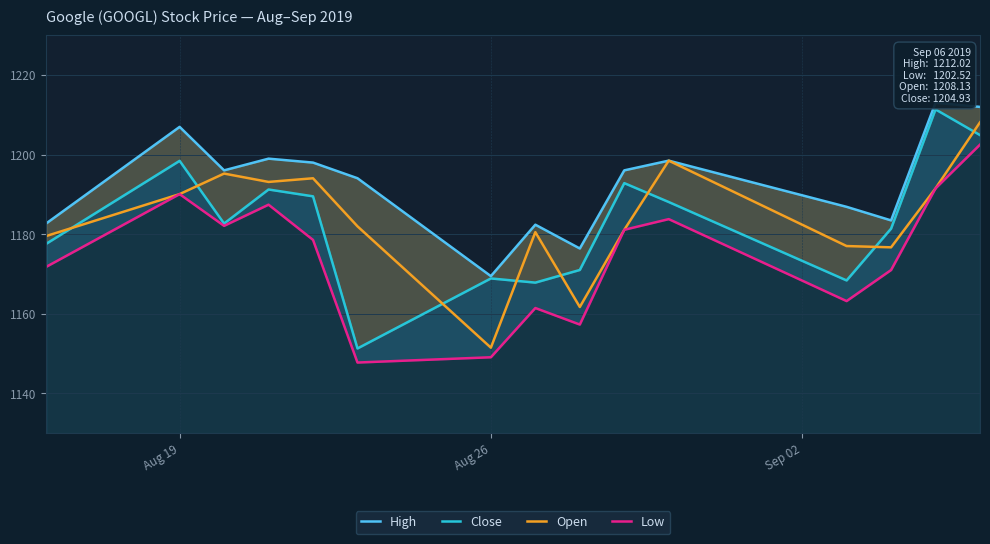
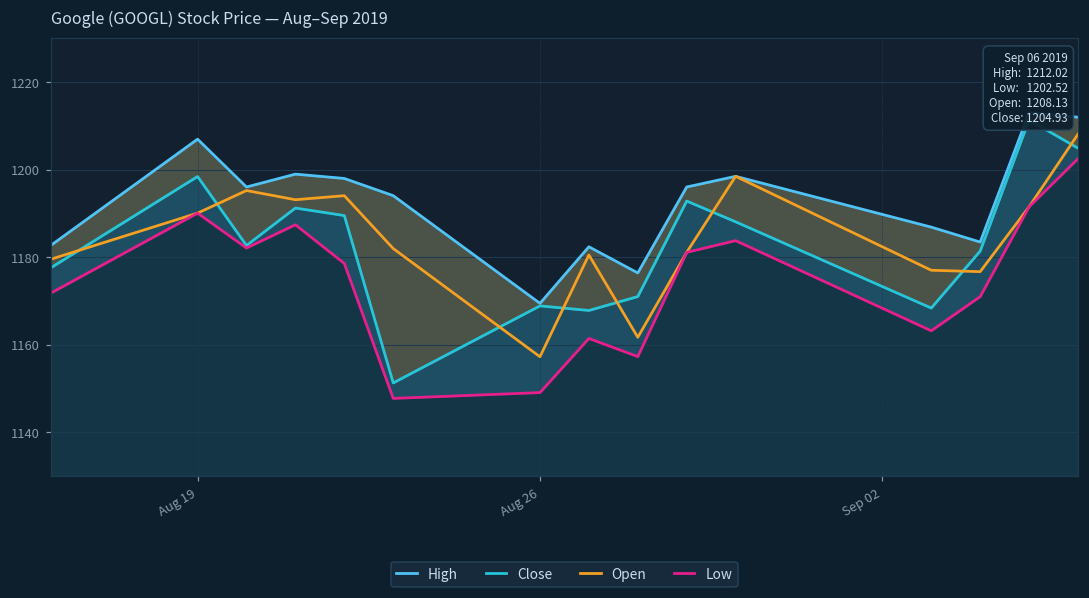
  {
    "Open": {
-     "Aug 26": 1151
+     "Aug 26": 1157
    },
    "Low": {
      "Aug 26": 1149
    }
  }
